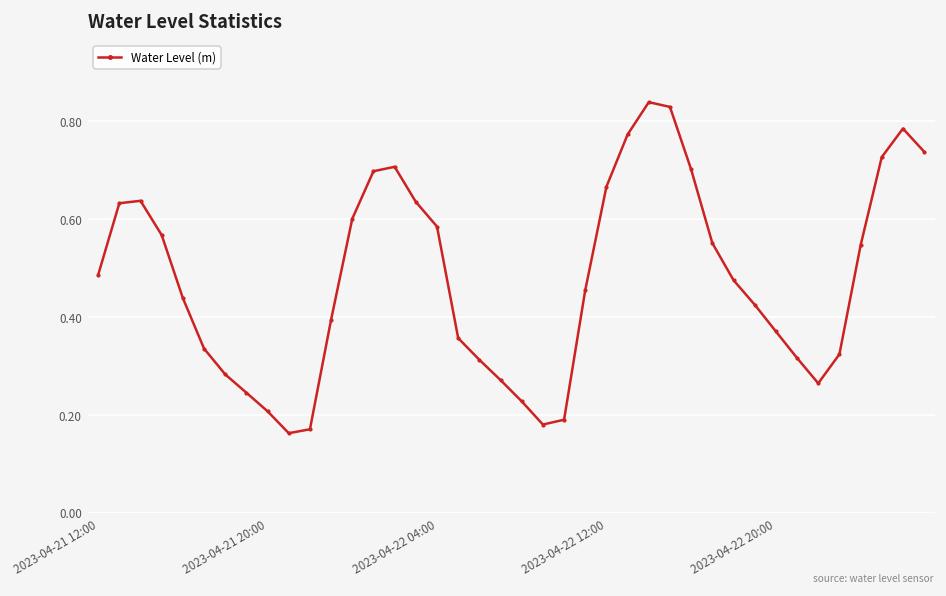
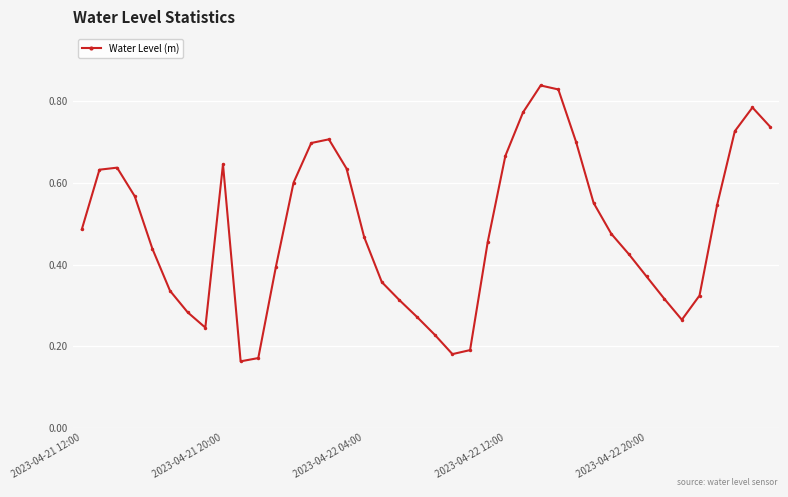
  {
    "2023-04-21 12:00": 0.49,
-   "2023-04-21 20:00": 0.21,
-   "2023-04-22 04:00": 0.58,
+   "2023-04-21 20:00": 0.65,
+   "2023-04-22 04:00": 0.47,
    "2023-04-22 12:00": 0.67,
    "2023-04-22 20:00": 0.37
  }
